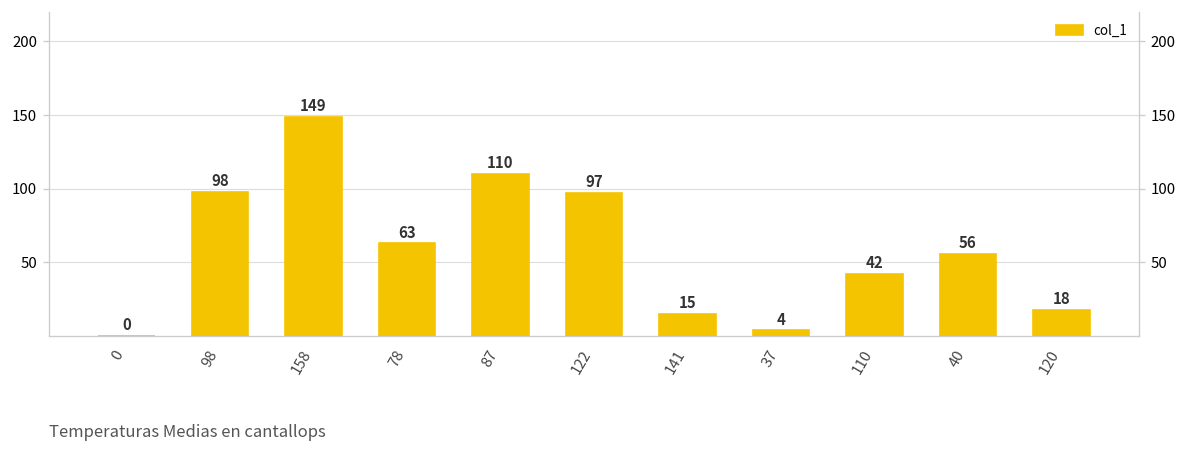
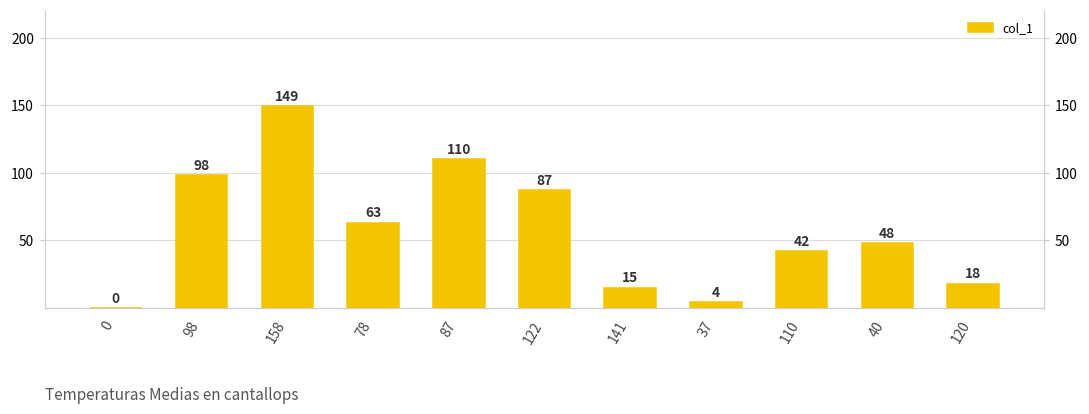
  {
    "0": 0,
    "98": 98,
    "158": 149,
    "78": 63,
    "87": 110,
-   "122": 97,
+   "122": 87,
    "141": 15,
    "37": 4,
    "110": 42,
-   "40": 56,
+   "40": 48,
    "120": 18
  }
